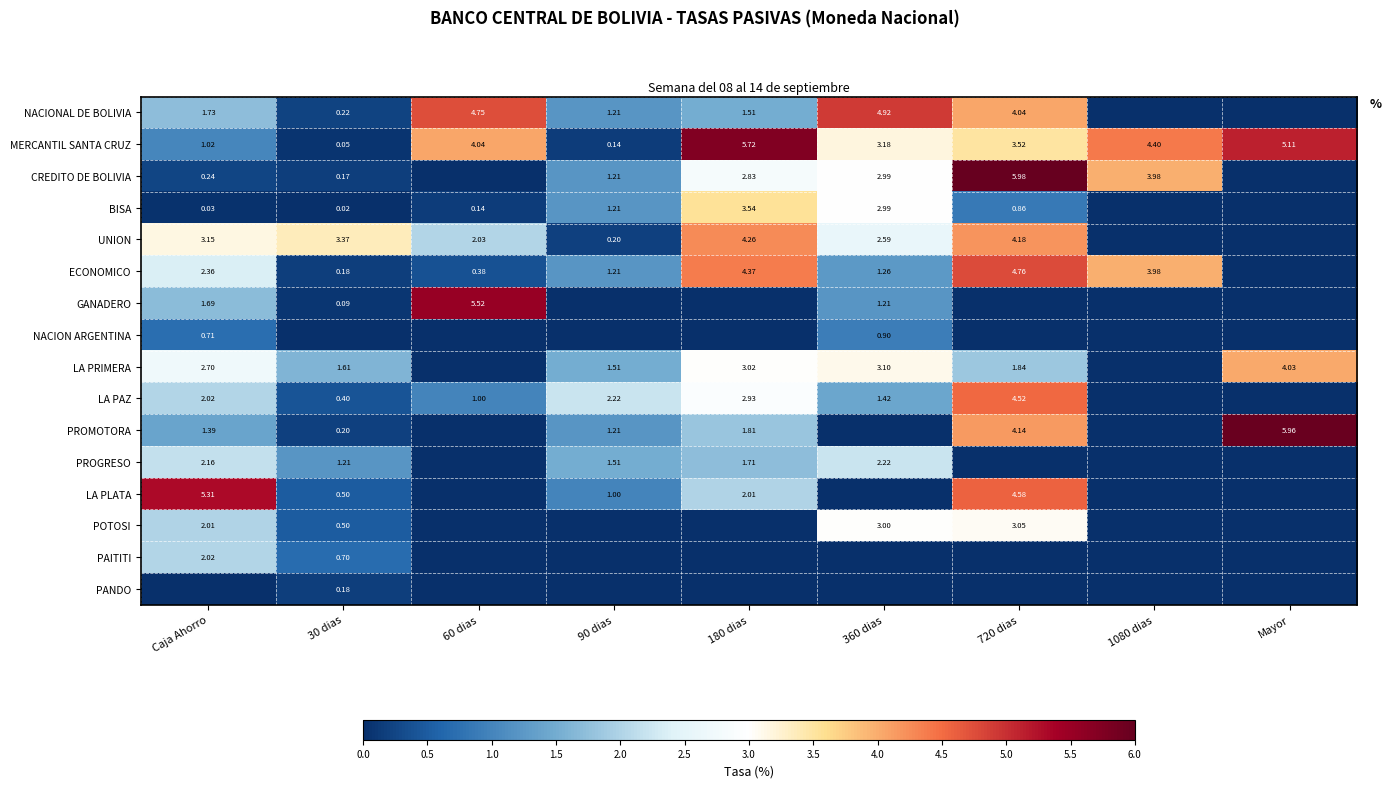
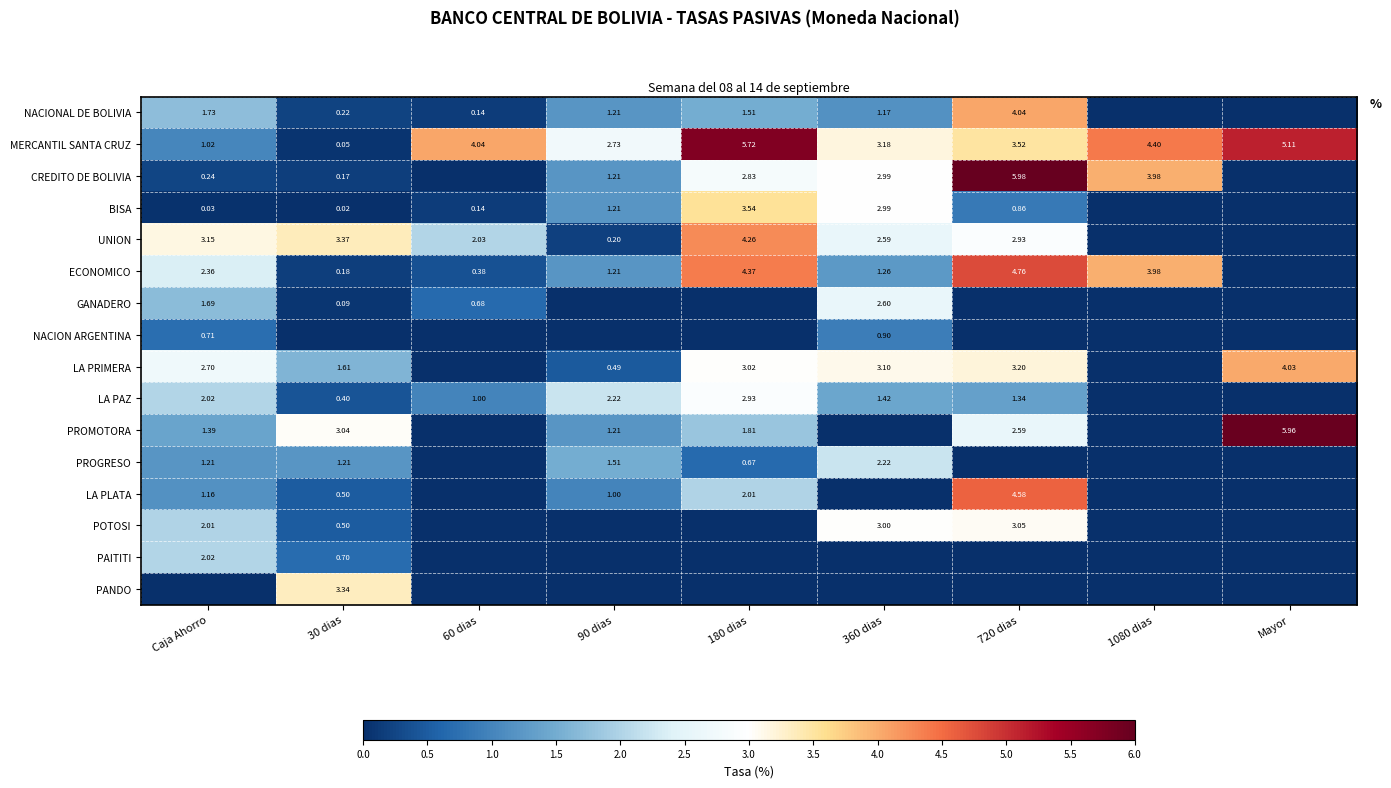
  {
    "NACIONAL DE BOLIVIA": {
      "Caja Ahorro": 1.73,
      "30 dias": 0.22,
-     "60 dias": 4.75,
+     "60 dias": 0.14,
      "90 dias": 1.21,
      "180 dias": 1.51,
-     "360 dias": 4.92,
+     "360 dias": 1.17,
      "720 dias": 4.04
    },
    "MERCANTIL SANTA CRUZ": {
      "Caja Ahorro": 1.02,
      "30 dias": 0.05,
      "60 dias": 4.04,
-     "90 dias": 0.14,
+     "90 dias": 2.73,
      "180 dias": 5.72,
      "360 dias": 3.18,
      "720 dias": 3.52,
      "1080 dias": 4.40,
      "Mayor": 5.11
    },
    "CREDITO DE BOLIVIA": {
      "Caja Ahorro": 0.24,
      "30 dias": 0.17,
      "90 dias": 1.21,
      "180 dias": 2.83,
      "360 dias": 2.99,
      "720 dias": 5.98,
      "1080 dias": 3.98
    },
    "BISA": {
      "Caja Ahorro": 0.03,
      "30 dias": 0.02,
      "60 dias": 0.14,
      "90 dias": 1.21,
      "180 dias": 3.54,
      "360 dias": 2.99,
      "720 dias": 0.86
    },
    "UNION": {
      "Caja Ahorro": 3.15,
      "30 dias": 3.37,
      "60 dias": 2.03,
      "90 dias": 0.20,
      "180 dias": 4.26,
      "360 dias": 2.59,
-     "720 dias": 4.18
+     "720 dias": 2.93
    },
    "ECONOMICO": {
      "Caja Ahorro": 2.36,
      "30 dias": 0.18,
      "60 dias": 0.38,
      "90 dias": 1.21,
      "180 dias": 4.37,
      "360 dias": 1.26,
      "720 dias": 4.76,
      "1080 dias": 3.98
    },
    "GANADERO": {
      "Caja Ahorro": 1.69,
      "30 dias": 0.09,
-     "60 dias": 5.52,
-     "360 dias": 1.21
+     "60 dias": 0.68,
+     "360 dias": 2.60
    },
    "NACION ARGENTINA": {
      "Caja Ahorro": 0.71,
      "360 dias": 0.90
    },
    "LA PRIMERA": {
      "Caja Ahorro": 2.70,
      "30 dias": 1.61,
-     "90 dias": 1.51,
+     "90 dias": 0.49,
      "180 dias": 3.02,
      "360 dias": 3.10,
-     "720 dias": 1.84,
+     "720 dias": 3.20,
      "Mayor": 4.03
    },
    "LA PAZ": {
      "Caja Ahorro": 2.02,
      "30 dias": 0.40,
      "60 dias": 1.00,
      "90 dias": 2.22,
      "180 dias": 2.93,
      "360 dias": 1.42,
-     "720 dias": 4.52
+     "720 dias": 1.34
    },
    "PROMOTORA": {
      "Caja Ahorro": 1.39,
-     "30 dias": 0.20,
+     "30 dias": 3.04,
      "90 dias": 1.21,
      "180 dias": 1.81,
-     "720 dias": 4.14,
+     "720 dias": 2.59,
      "Mayor": 5.96
    },
    "PROGRESO": {
-     "Caja Ahorro": 2.16,
+     "Caja Ahorro": 1.21,
      "30 dias": 1.21,
      "90 dias": 1.51,
-     "180 dias": 1.71,
+     "180 dias": 0.67,
      "360 dias": 2.22
    },
    "LA PLATA": {
-     "Caja Ahorro": 5.31,
+     "Caja Ahorro": 1.16,
      "30 dias": 0.50,
      "90 dias": 1.00,
      "180 dias": 2.01,
      "720 dias": 4.58
    },
    "POTOSI": {
      "Caja Ahorro": 2.01,
      "30 dias": 0.50,
      "360 dias": 3.00,
      "720 dias": 3.05
    },
    "PAITITI": {
      "Caja Ahorro": 2.02,
      "30 dias": 0.70
    },
    "PANDO": {
-     "30 dias": 0.18
+     "30 dias": 3.34
    }
  }
